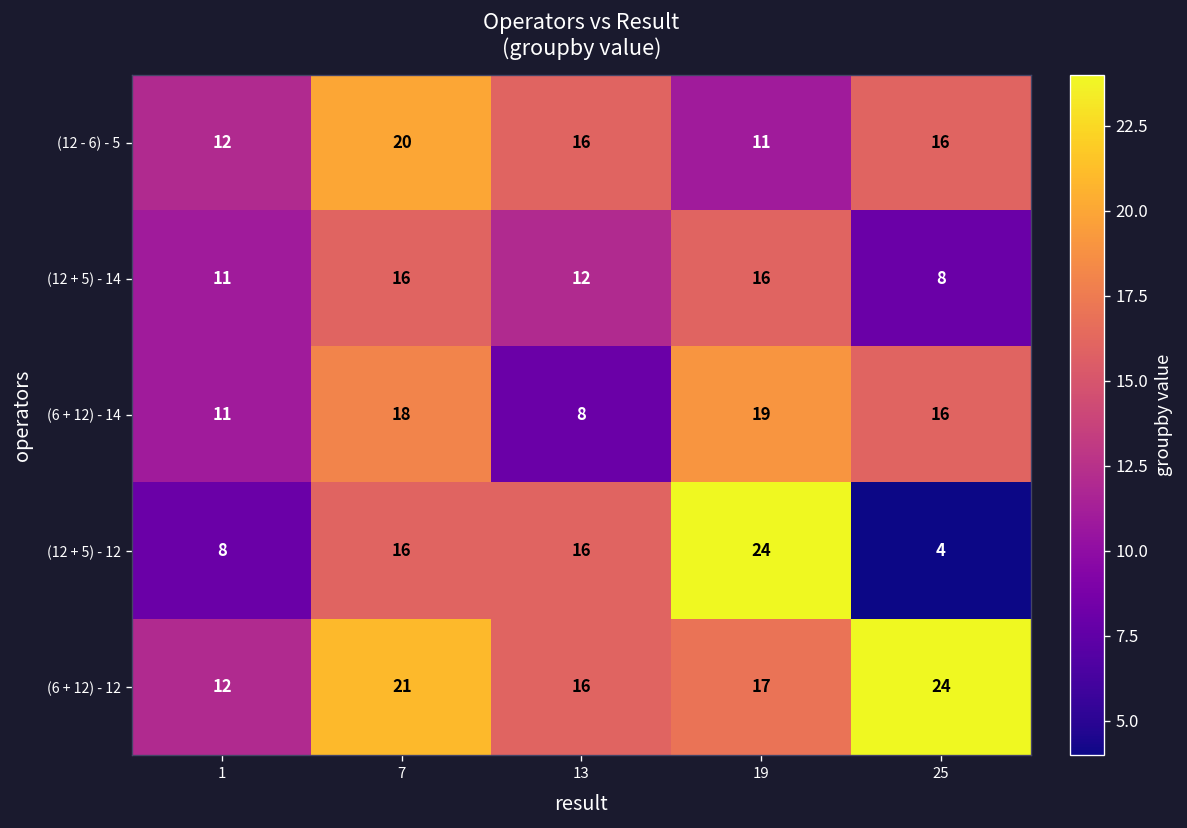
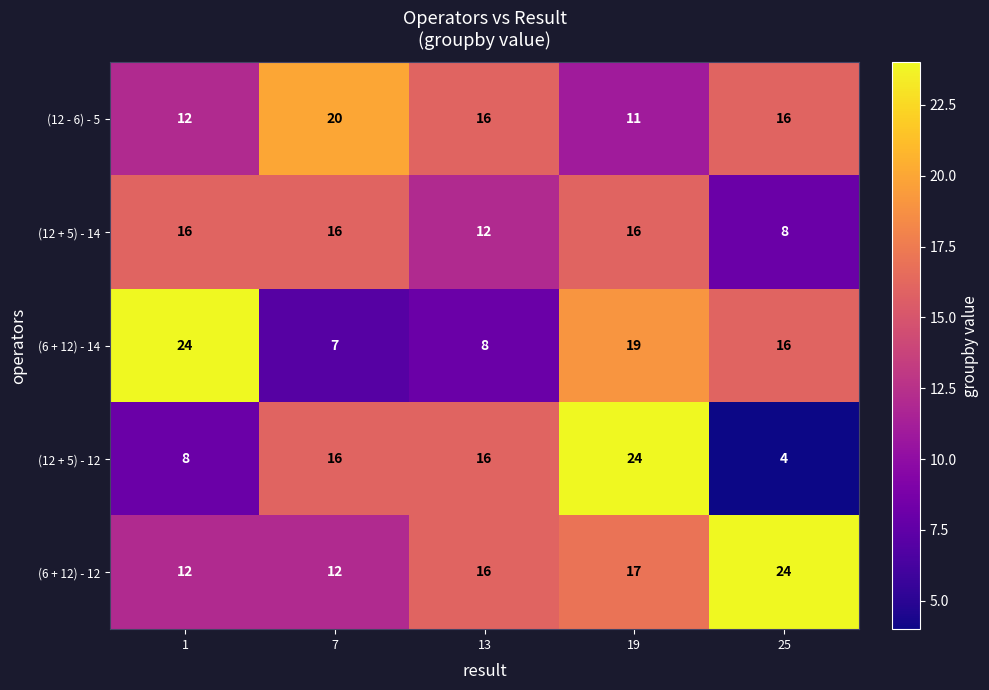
  {
    "(12 - 6) - 5": {
      "1": 12,
      "7": 20,
      "13": 16,
      "19": 11,
      "25": 16
    },
    "(12 + 5) - 14": {
-     "1": 11,
+     "1": 16,
      "7": 16,
      "13": 12,
      "19": 16,
      "25": 8
    },
    "(6 + 12) - 14": {
-     "1": 11,
-     "7": 18,
+     "1": 24,
+     "7": 7,
      "13": 8,
      "19": 19,
      "25": 16
    },
    "(12 + 5) - 12": {
      "1": 8,
      "7": 16,
      "13": 16,
      "19": 24,
      "25": 4
    },
    "(6 + 12) - 12": {
      "1": 12,
-     "7": 21,
+     "7": 12,
      "13": 16,
      "19": 17,
      "25": 24
    }
  }
